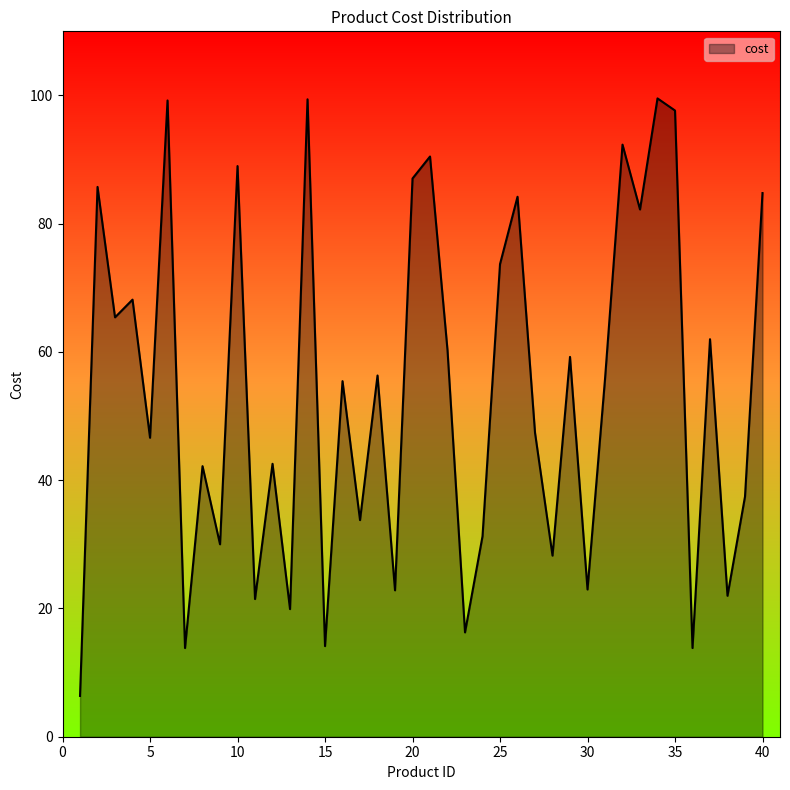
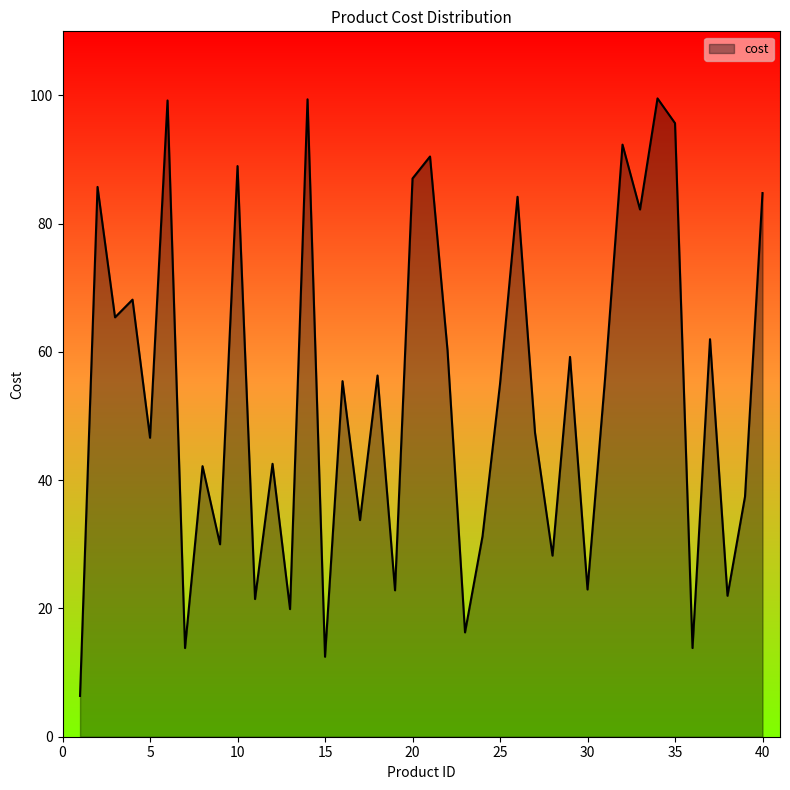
  {
    "5": 47,
    "10": 89,
-   "15": 14,
+   "15": 12,
    "20": 87,
-   "25": 74,
+   "25": 55,
    "30": 23,
-   "35": 98,
+   "35": 96,
    "40": 85
  }
